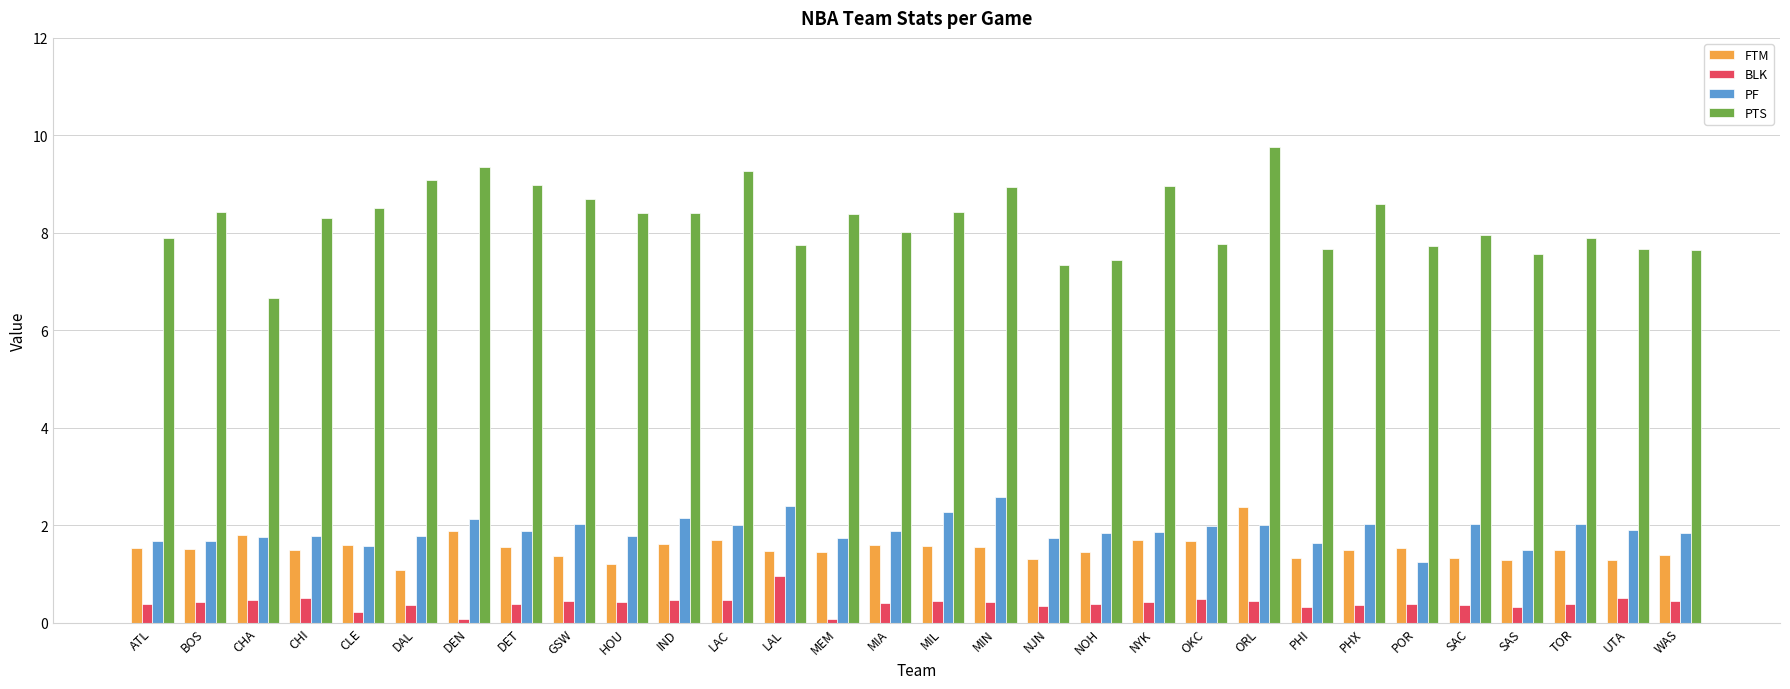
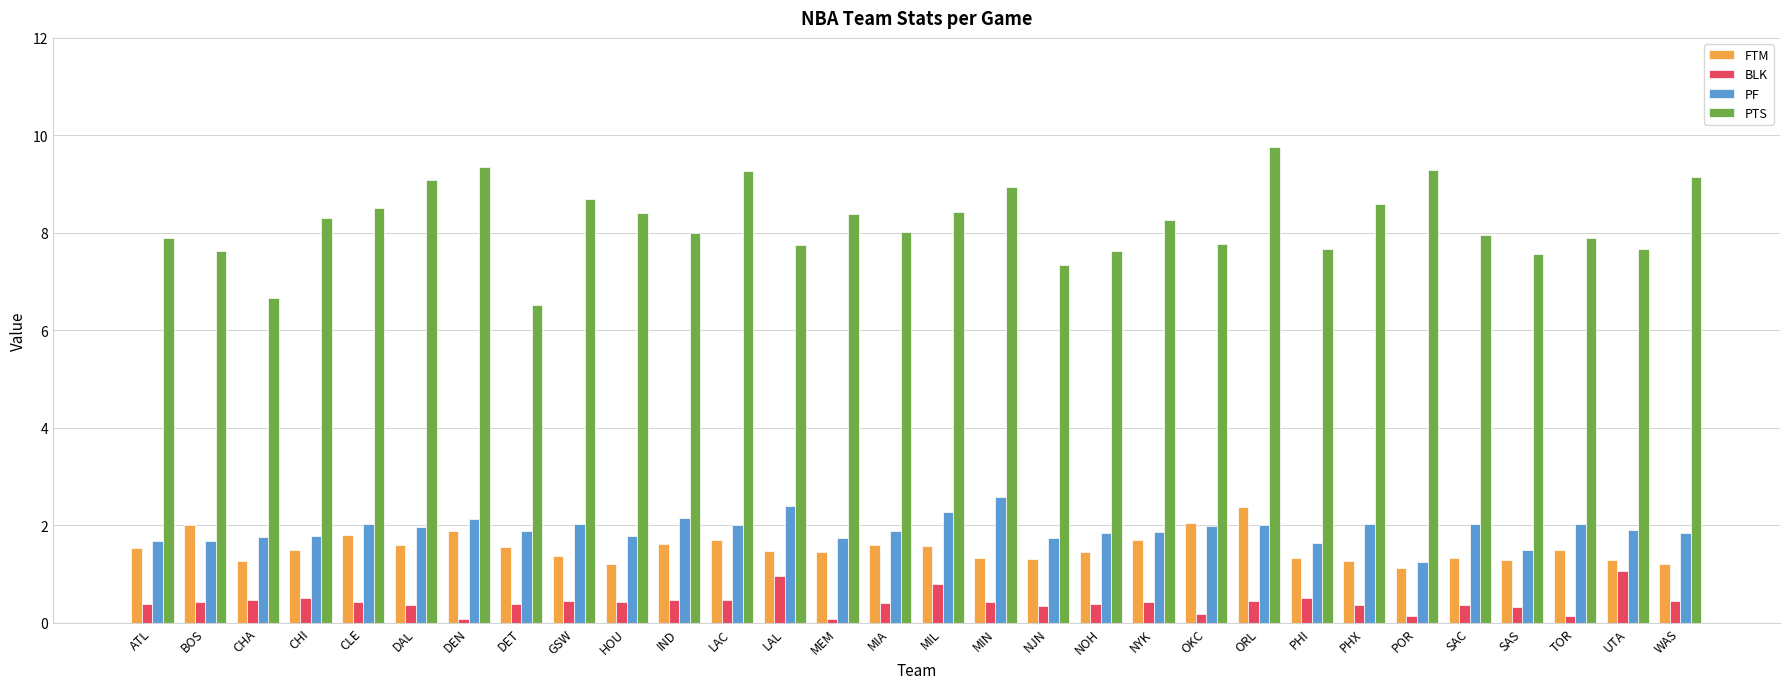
  {
    "FTM": {
      "ATL": 1.5,
-     "BOS": 1.5,
-     "CHA": 1.8,
+     "BOS": 2.0,
+     "CHA": 1.3,
      "CHI": 1.5,
-     "CLE": 1.6,
-     "DAL": 1.1,
+     "CLE": 1.8,
+     "DAL": 1.6,
      "DEN": 1.9,
      "DET": 1.6,
      "GSW": 1.4,
      "HOU": 1.2,
      "IND": 1.6,
      "LAC": 1.7,
      "LAL": 1.5,
      "MEM": 1.5,
      "MIA": 1.6,
      "MIL": 1.6,
-     "MIN": 1.6,
+     "MIN": 1.3,
      "NJN": 1.3,
      "NOH": 1.4,
      "NYK": 1.7,
-     "OKC": 1.7,
+     "OKC": 2.0,
      "ORL": 2.4,
      "PHI": 1.3,
-     "PHX": 1.5,
-     "POR": 1.5,
+     "PHX": 1.3,
+     "POR": 1.1,
      "SAC": 1.3,
      "SAS": 1.3,
      "TOR": 1.5,
      "UTA": 1.3,
-     "WAS": 1.4
+     "WAS": 1.2
    },
    "BLK": {
      "ATL": 0.4,
      "BOS": 0.4,
      "CHA": 0.5,
      "CHI": 0.5,
-     "CLE": 0.2,
+     "CLE": 0.4,
      "DAL": 0.4,
      "DEN": 0.1,
      "DET": 0.4,
      "GSW": 0.5,
      "HOU": 0.4,
      "IND": 0.5,
      "LAC": 0.5,
      "LAL": 1.0,
      "MEM": 0.1,
      "MIA": 0.4,
-     "MIL": 0.4,
+     "MIL": 0.8,
      "MIN": 0.4,
      "NJN": 0.4,
      "NOH": 0.4,
      "NYK": 0.4,
-     "OKC": 0.5,
+     "OKC": 0.2,
      "ORL": 0.5,
-     "PHI": 0.3,
+     "PHI": 0.5,
      "PHX": 0.4,
-     "POR": 0.4,
+     "POR": 0.1,
      "SAC": 0.4,
      "SAS": 0.3,
-     "TOR": 0.4,
-     "UTA": 0.5,
+     "TOR": 0.1,
+     "UTA": 1.1,
      "WAS": 0.5
    },
    "PF": {
      "ATL": 1.7,
      "BOS": 1.7,
      "CHA": 1.8,
      "CHI": 1.8,
-     "CLE": 1.6,
-     "DAL": 1.8,
+     "CLE": 2.0,
+     "DAL": 2.0,
      "DEN": 2.1,
      "DET": 1.9,
      "GSW": 2.0,
      "HOU": 1.8,
      "IND": 2.2,
      "LAC": 2.0,
      "LAL": 2.4,
      "MEM": 1.7,
      "MIA": 1.9,
      "MIL": 2.3,
      "MIN": 2.6,
      "NJN": 1.7,
      "NOH": 1.8,
      "NYK": 1.9,
      "OKC": 2.0,
      "ORL": 2.0,
      "PHI": 1.6,
      "PHX": 2.0,
      "POR": 1.2,
      "SAC": 2.0,
      "SAS": 1.5,
      "TOR": 2.0,
      "UTA": 1.9,
      "WAS": 1.8
    },
    "PTS": {
      "ATL": 7.9,
-     "BOS": 8.4,
+     "BOS": 7.6,
      "CHA": 6.7,
      "CHI": 8.3,
      "CLE": 8.5,
      "DAL": 9.1,
      "DEN": 9.4,
-     "DET": 9.0,
+     "DET": 6.5,
      "GSW": 8.7,
      "HOU": 8.4,
-     "IND": 8.4,
+     "IND": 8.0,
      "LAC": 9.3,
      "LAL": 7.8,
      "MEM": 8.4,
      "MIA": 8.0,
      "MIL": 8.4,
      "MIN": 9.0,
      "NJN": 7.3,
-     "NOH": 7.5,
-     "NYK": 9.0,
+     "NOH": 7.6,
+     "NYK": 8.3,
      "OKC": 7.8,
      "ORL": 9.8,
      "PHI": 7.7,
      "PHX": 8.6,
-     "POR": 7.7,
+     "POR": 9.3,
      "SAC": 7.9,
      "SAS": 7.6,
      "TOR": 7.9,
      "UTA": 7.7,
-     "WAS": 7.6
+     "WAS": 9.1
    }
  }
